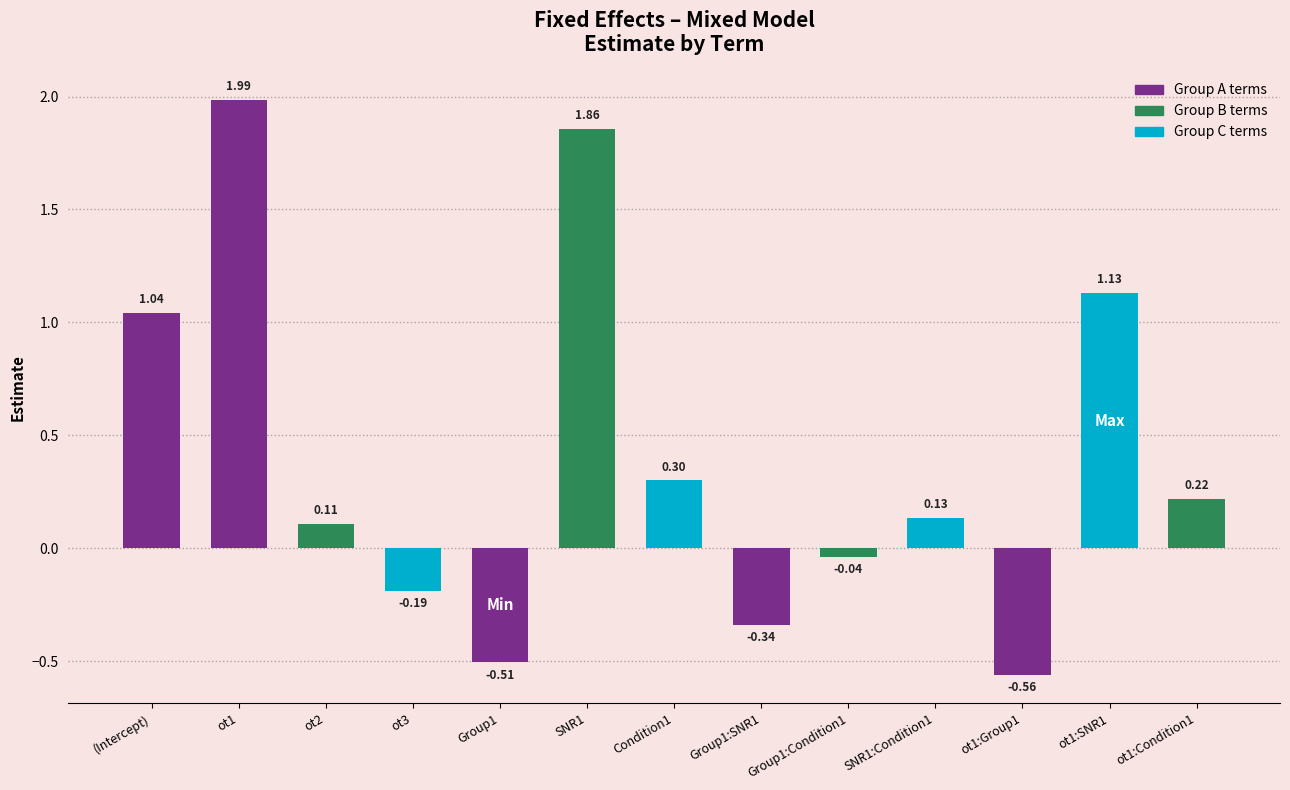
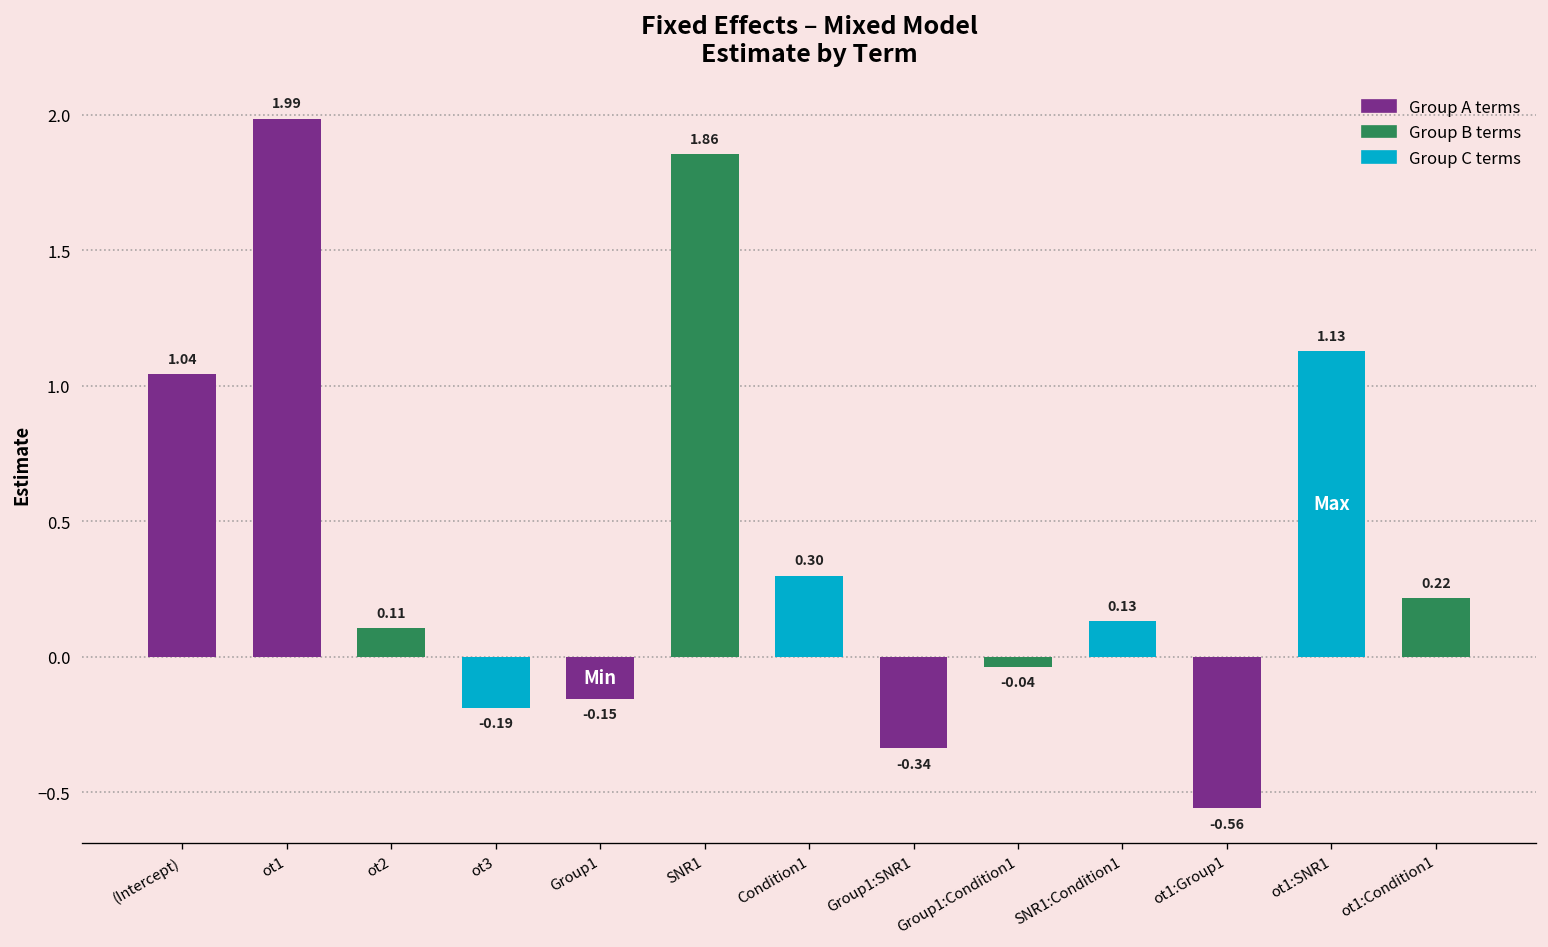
  {
    "(Intercept)": 1.04,
    "ot1": 1.99,
    "ot2": 0.11,
    "ot3": -0.19,
-   "Group1": -0.51,
+   "Group1": -0.15,
    "SNR1": 1.86,
    "Condition1": 0.30,
    "Group1:SNR1": -0.34,
    "Group1:Condition1": -0.04,
    "SNR1:Condition1": 0.13,
    "ot1:Group1": -0.56,
    "ot1:SNR1": 1.13,
    "ot1:Condition1": 0.22
  }
